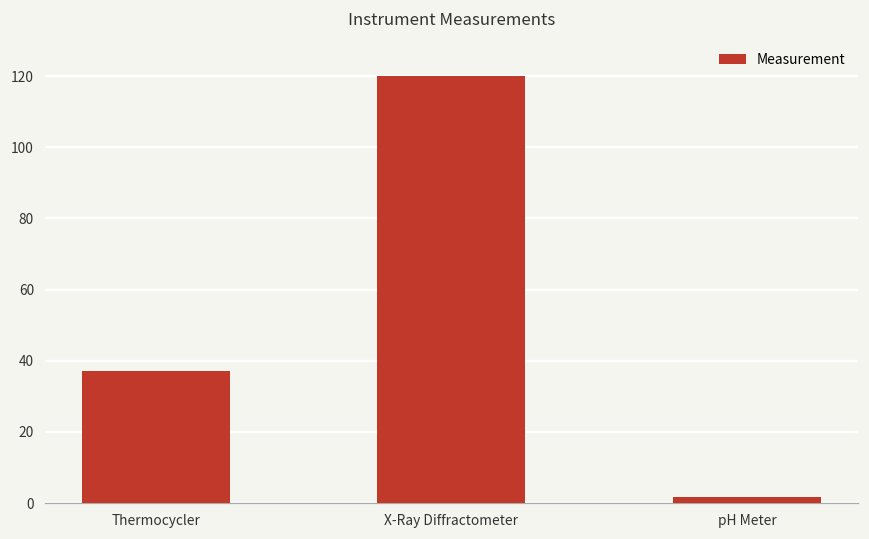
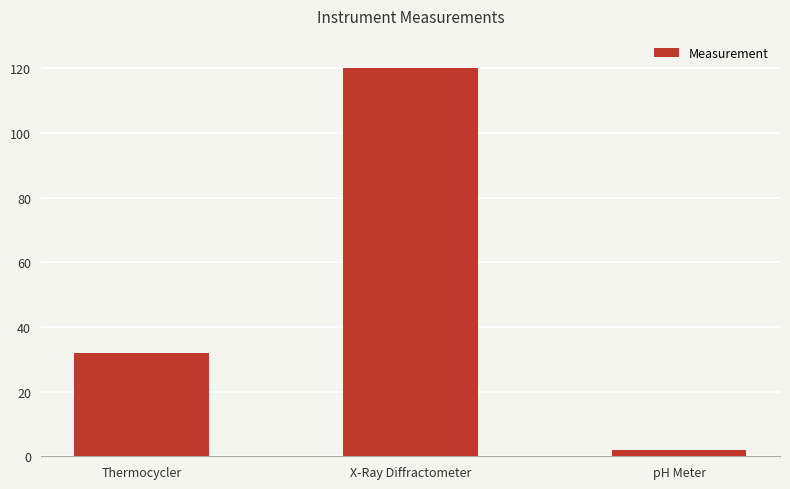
  {
-   "Thermocycler": 37,
+   "Thermocycler": 32,
    "X-Ray Diffractometer": 120,
    "pH Meter": 2
  }
